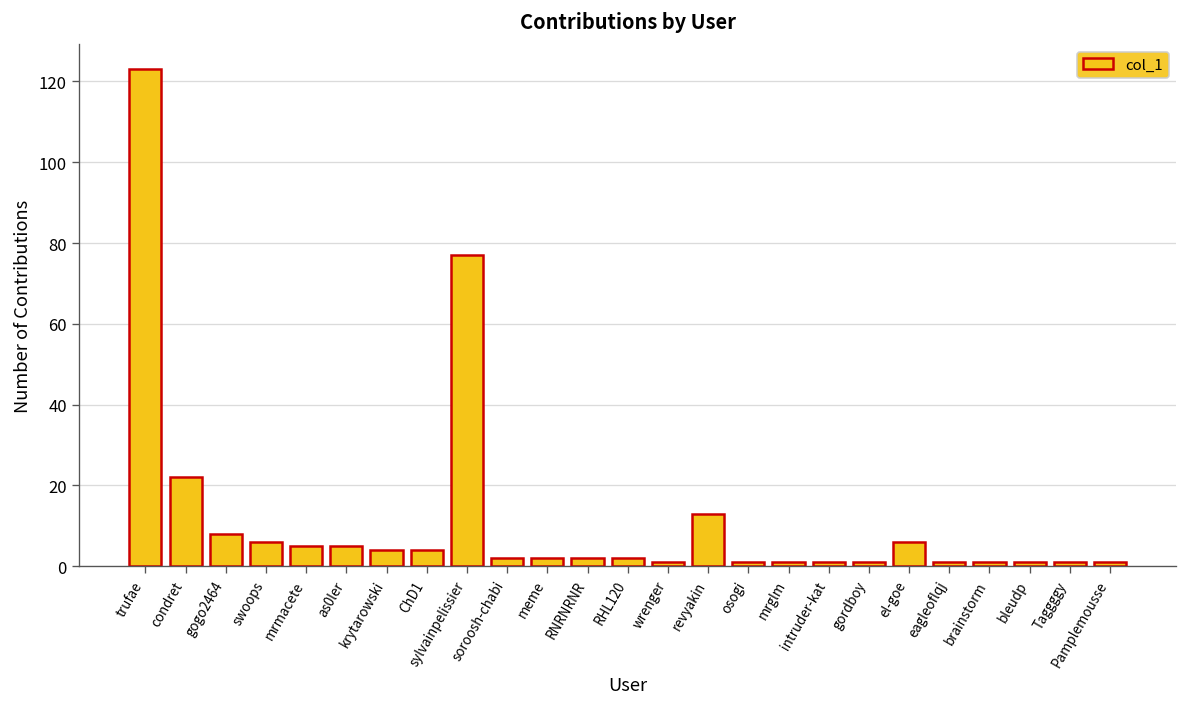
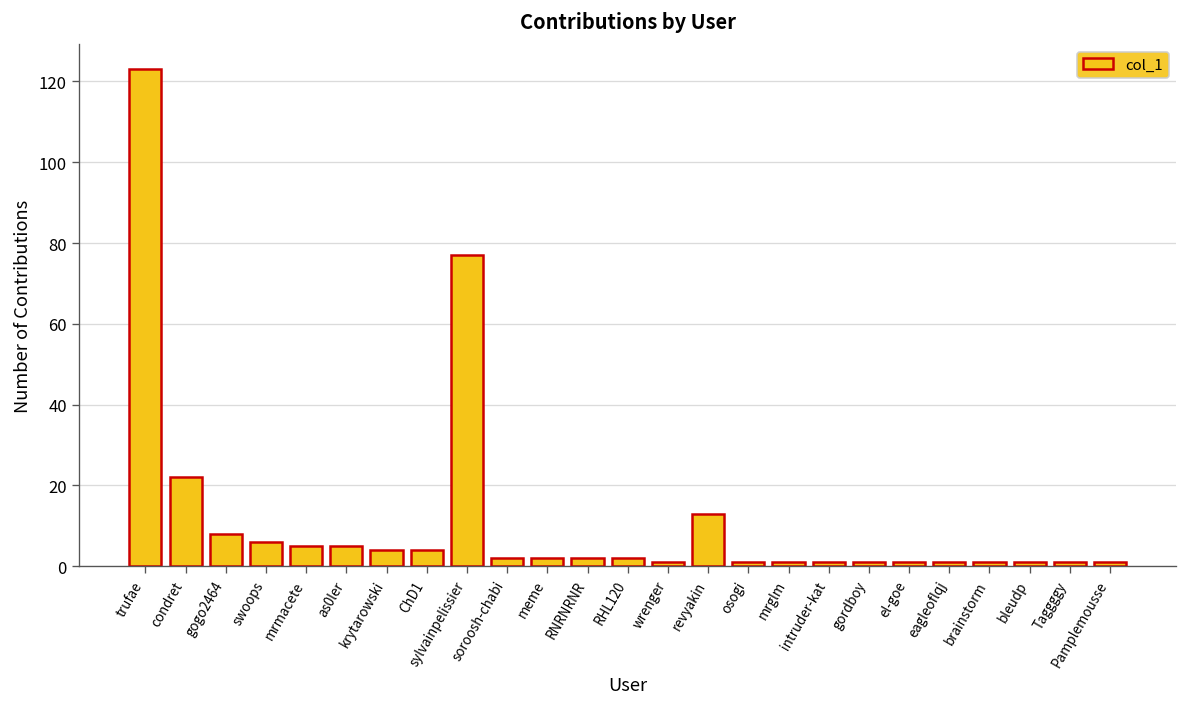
  {
    "trufae": 123,
    "condret": 22,
    "gogo2464": 8,
    "swoops": 6,
    "mrmacete": 5,
    "as0ler": 5,
    "krytarowski": 4,
    "ChD1": 4,
    "sylvainpelissier": 77,
    "soroosh-chabi": 2,
    "meme": 2,
    "RNRNRNR": 2,
    "RHL120": 2,
    "wrenger": 1,
    "revyakin": 13,
    "osogi": 1,
    "mrglm": 1,
    "intruder-kat": 1,
    "gordboy": 1,
-   "el-goe": 6,
+   "el-goe": 1,
    "eagleoflqj": 1,
    "brainstorm": 1,
    "bleudp": 1,
    "Taggggy": 1,
    "Pamplemousse": 1
  }
